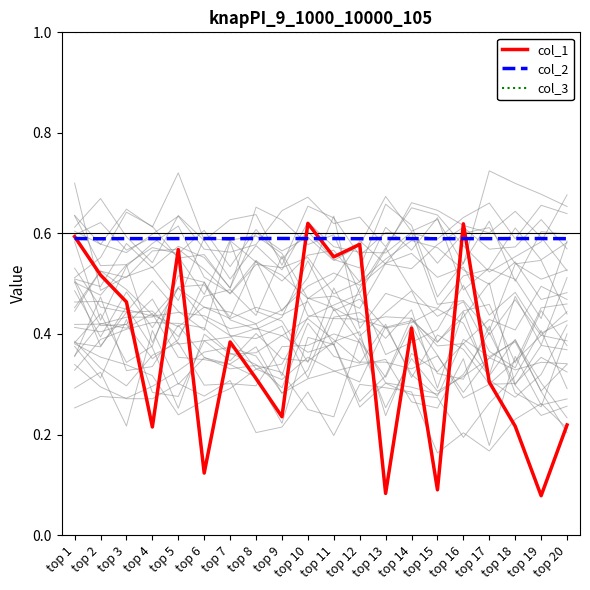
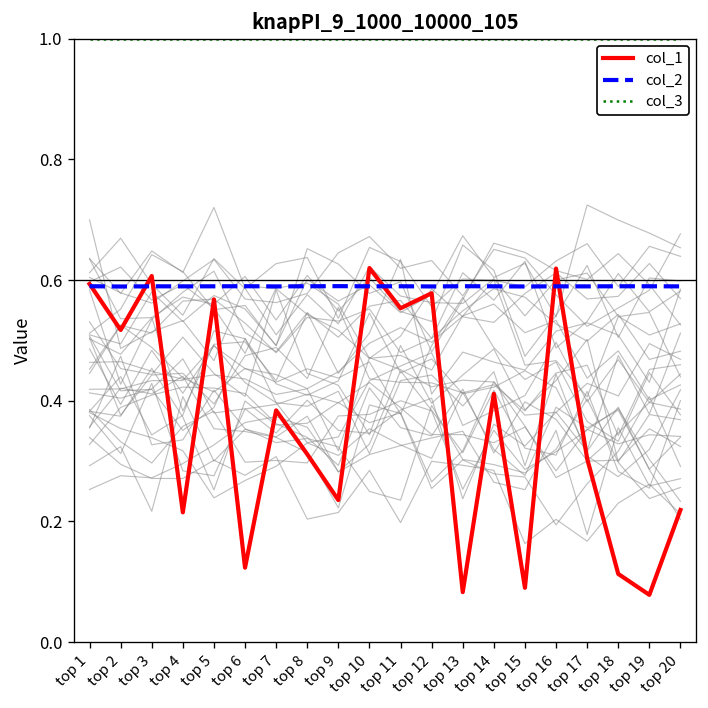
  {
    "col_1": {
      "top 2": 0.52,
-     "top 3": 0.46,
+     "top 3": 0.61,
      "top 4": 0.22,
      "top 6": 0.12,
      "top 7": 0.38,
      "top 9": 0.24,
      "top 11": 0.55,
      "top 13": 0.08,
      "top 14": 0.41,
      "top 15": 0.09,
-     "top 18": 0.22,
+     "top 18": 0.11,
      "top 19": 0.08,
      "top 20": 0.22
    },
    "col_2": {
      "top 2": 0.59,
      "top 5": 0.59,
      "top 8": 0.59,
      "top 9": 0.59,
      "top 11": 0.59,
      "top 13": 0.59,
      "top 16": 0.59,
      "top 17": 0.59
    },
    "col_3": {
      "top 1": 1.00,
      "top 2": 1.00,
      "top 3": 1.00,
      "top 4": 1.00,
      "top 5": 1.00,
      "top 6": 1.00,
      "top 7": 1.00,
      "top 8": 1.00,
      "top 9": 1.00,
      "top 10": 1.00,
      "top 11": 1.00,
      "top 12": 1.00,
      "top 13": 1.00,
      "top 14": 1.00,
      "top 15": 1.00,
      "top 16": 1.00,
      "top 17": 1.00,
      "top 18": 1.00,
      "top 19": 1.00,
      "top 20": 1.00
    }
  }
